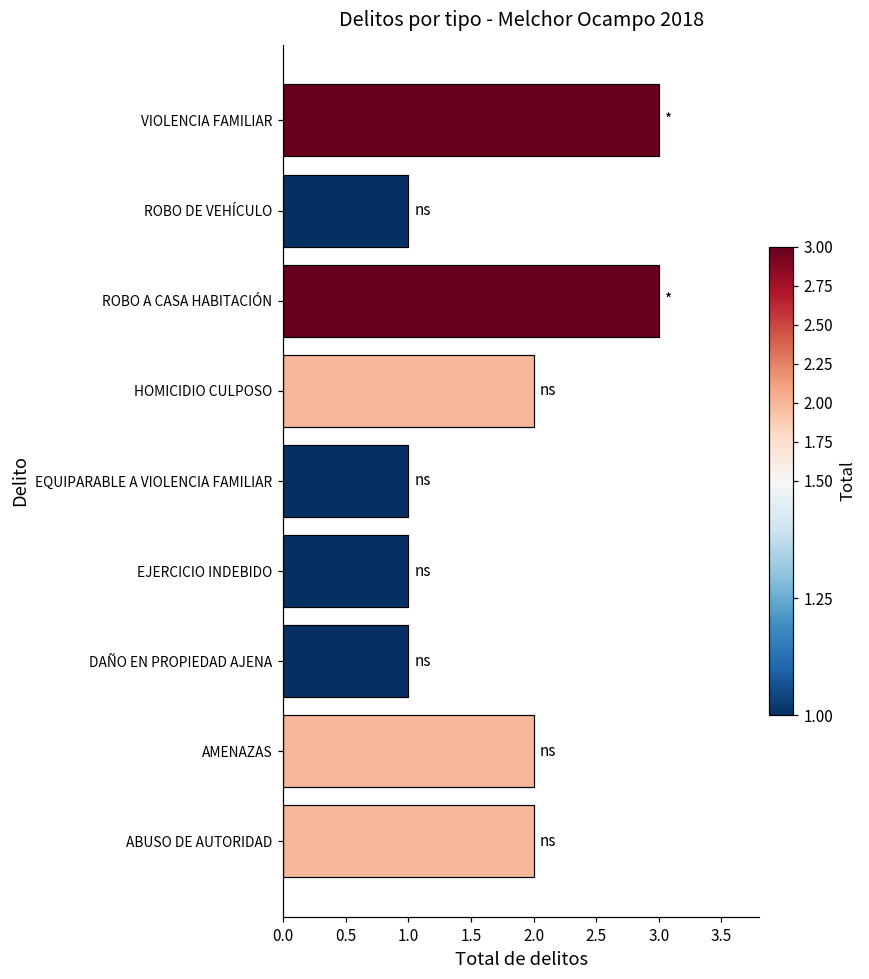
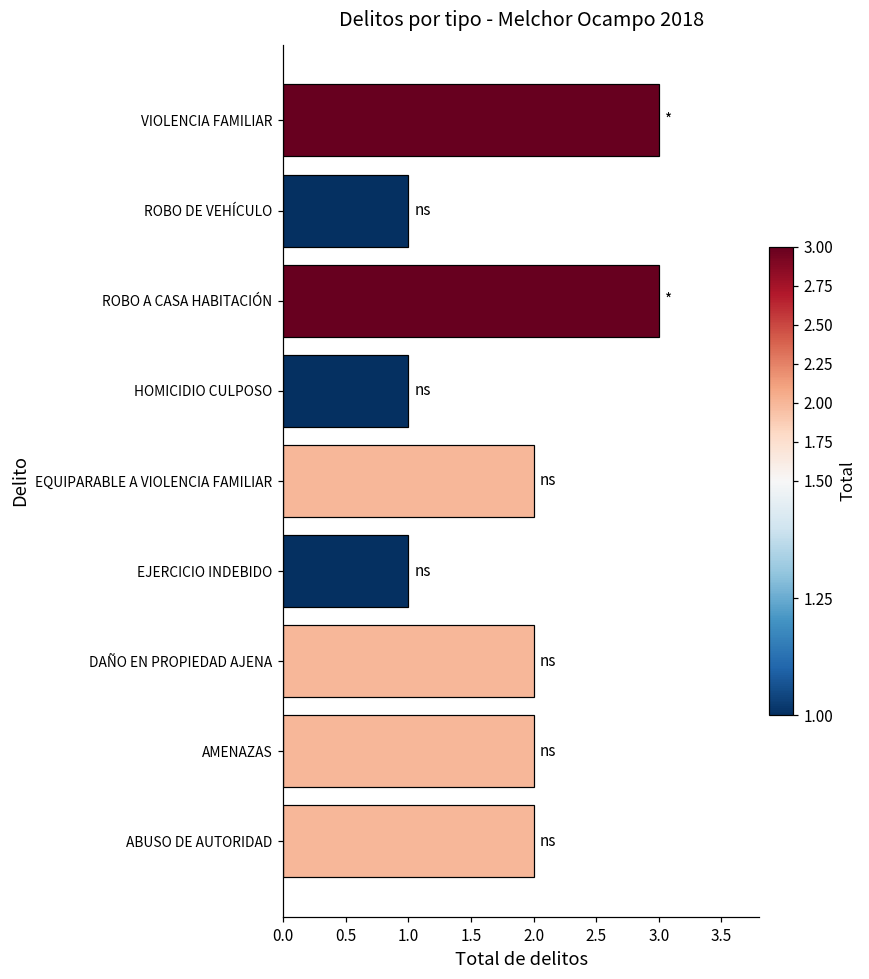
  {
    "VIOLENCIA FAMILIAR": 3,
    "ROBO DE VEHÍCULO": 1,
    "ROBO A CASA HABITACIÓN": 3,
-   "HOMICIDIO CULPOSO": 2,
-   "EQUIPARABLE A VIOLENCIA FAMILIAR": 1,
+   "HOMICIDIO CULPOSO": 1,
+   "EQUIPARABLE A VIOLENCIA FAMILIAR": 2,
    "EJERCICIO INDEBIDO": 1,
-   "DAÑO EN PROPIEDAD AJENA": 1,
+   "DAÑO EN PROPIEDAD AJENA": 2,
    "AMENAZAS": 2,
    "ABUSO DE AUTORIDAD": 2
  }
